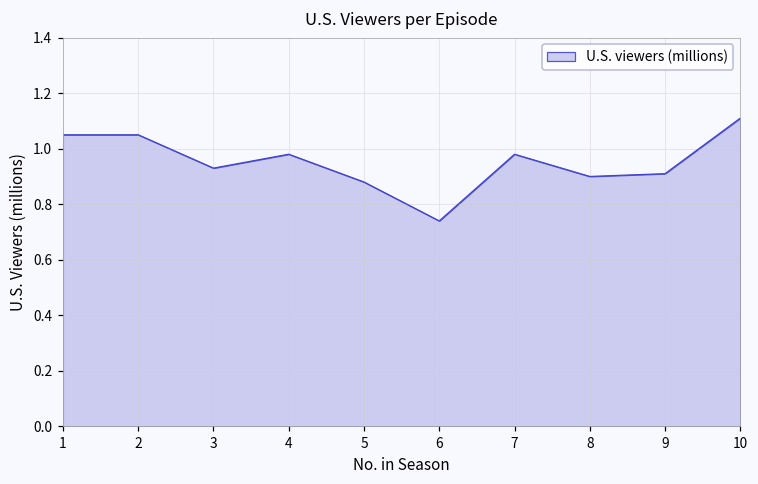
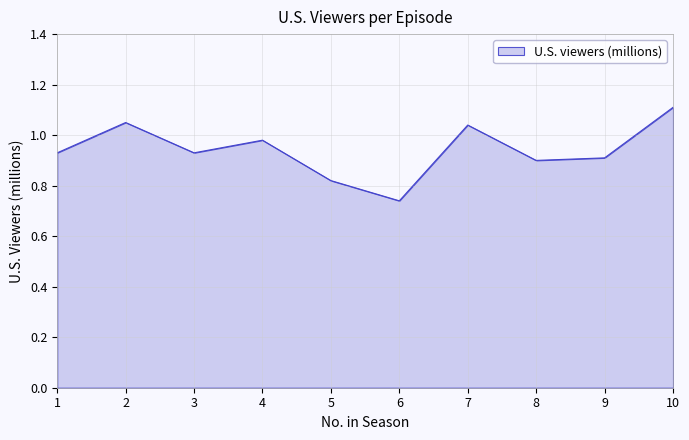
  {
-   "1": 1.05,
+   "1": 0.93,
    "2": 1.05,
    "3": 0.93,
    "4": 0.98,
-   "5": 0.88,
+   "5": 0.82,
    "6": 0.74,
-   "7": 0.98,
+   "7": 1.04,
    "8": 0.90,
    "9": 0.91,
    "10": 1.11
  }
